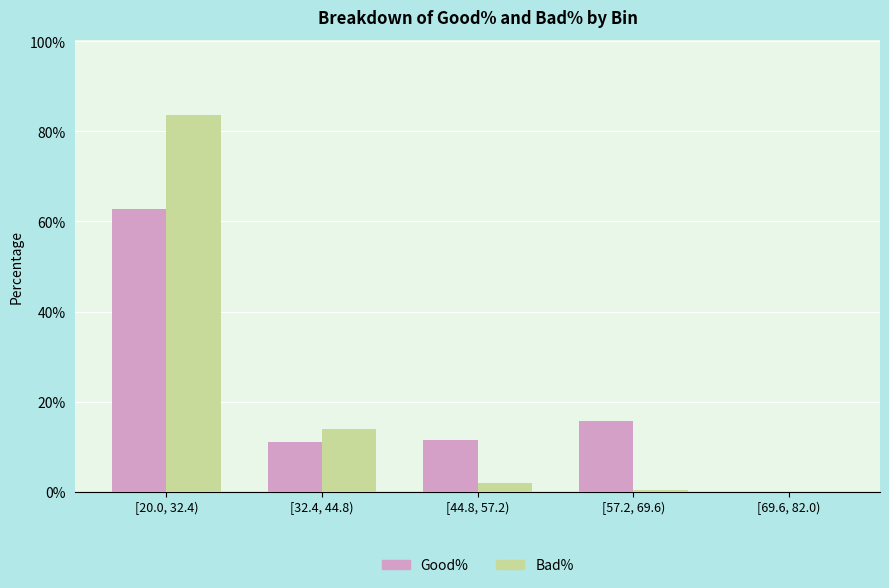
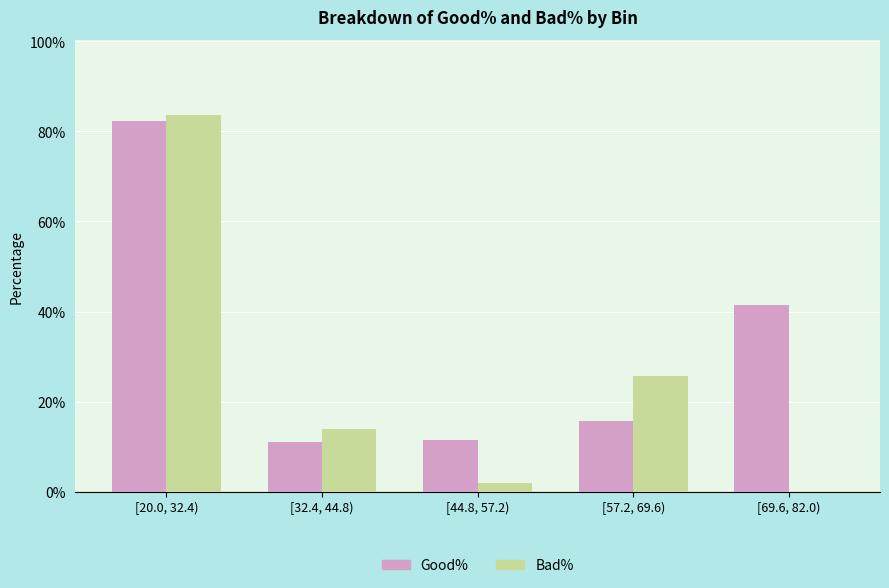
  {
    "Good%": {
-     "[20.0, 32.4)": "63%",
+     "[20.0, 32.4)": "82%",
      "[32.4, 44.8)": "11%",
      "[44.8, 57.2)": "11%",
      "[57.2, 69.6)": "16%",
-     "[69.6, 82.0)": "0%"
+     "[69.6, 82.0)": "41%"
    },
    "Bad%": {
      "[20.0, 32.4)": "84%",
      "[32.4, 44.8)": "14%",
      "[44.8, 57.2)": "2%",
-     "[57.2, 69.6)": "0%"
+     "[57.2, 69.6)": "26%"
    }
  }
